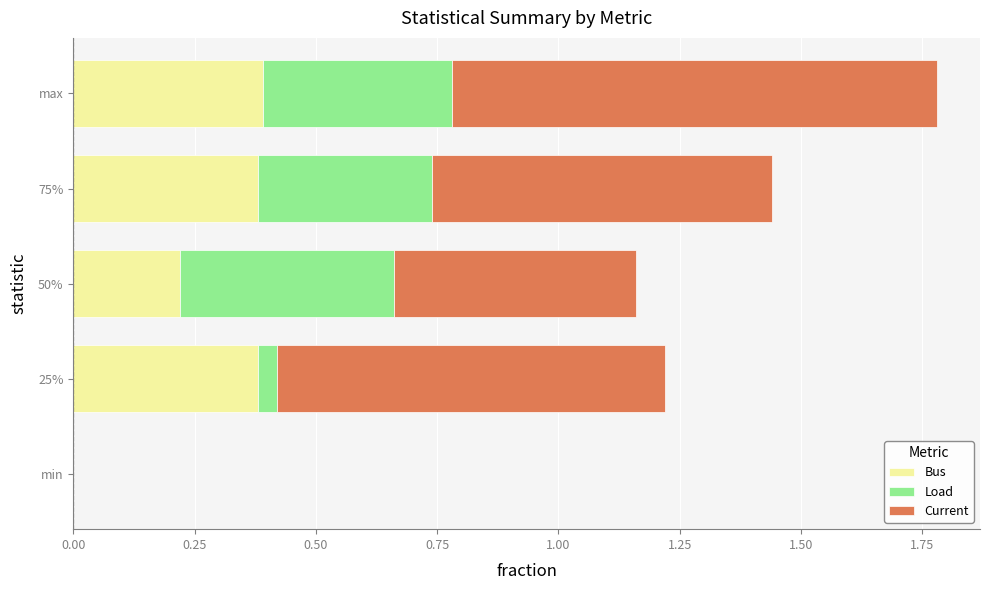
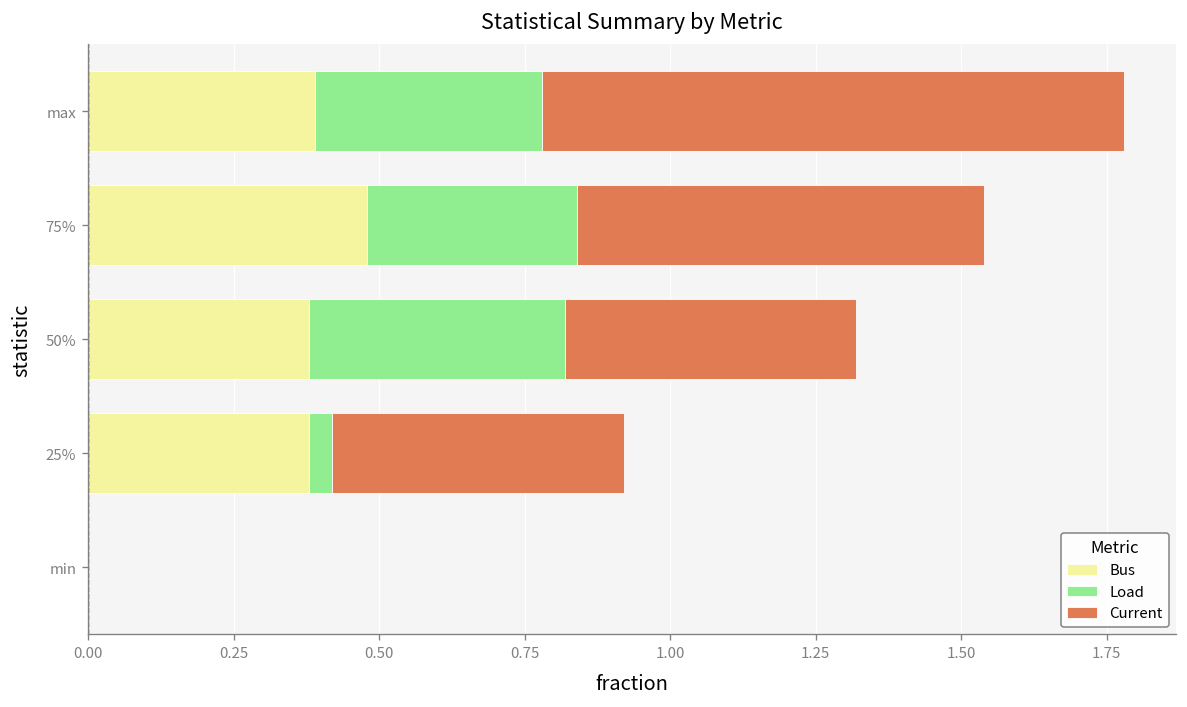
  {
    "Bus": {
      "max": 0.39,
-     "75%": 0.38,
-     "50%": 0.22,
+     "75%": 0.48,
+     "50%": 0.38,
      "25%": 0.38,
      "min": 0.00
    },
    "Load": {
      "max": 0.39,
      "75%": 0.36,
      "50%": 0.44,
      "25%": 0.04,
      "min": 0.00
    },
    "Current": {
      "max": 1.0,
      "75%": 0.7,
      "50%": 0.5,
-     "25%": 0.8,
+     "25%": 0.5,
      "min": 0.0
    }
  }
